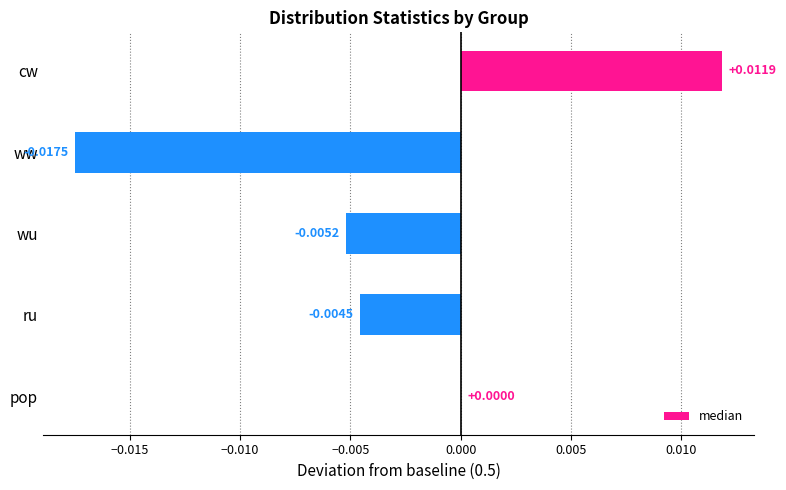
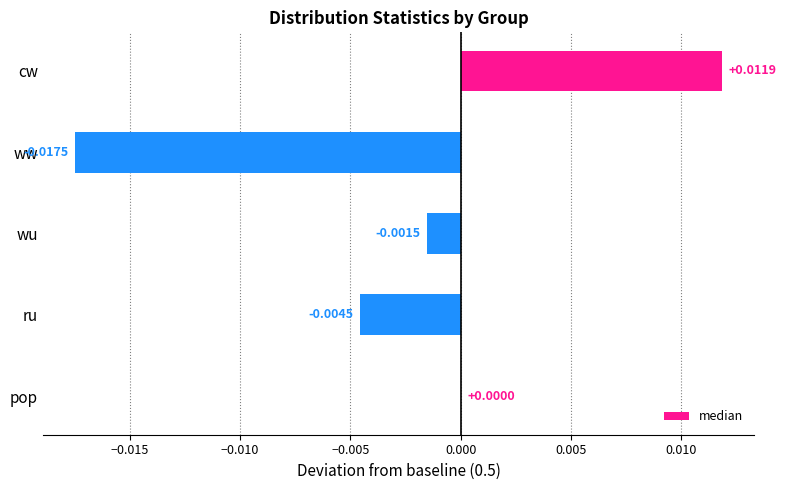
  {
    "cw": "+0.0119",
    "ww": "-0.0175",
-   "wu": "-0.0052",
+   "wu": "-0.0015",
    "ru": "-0.0045",
    "pop": "+0.0000"
  }
